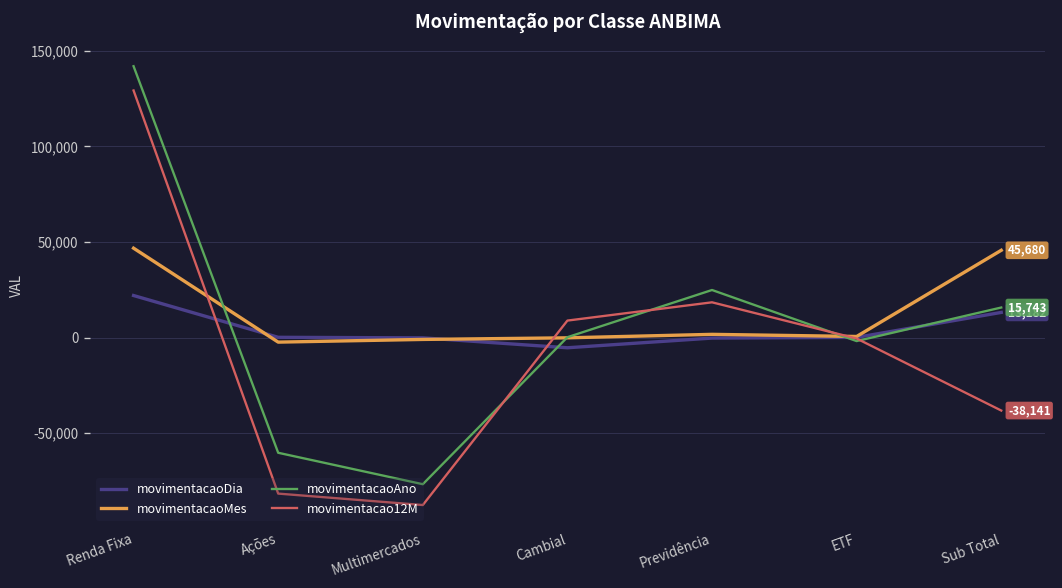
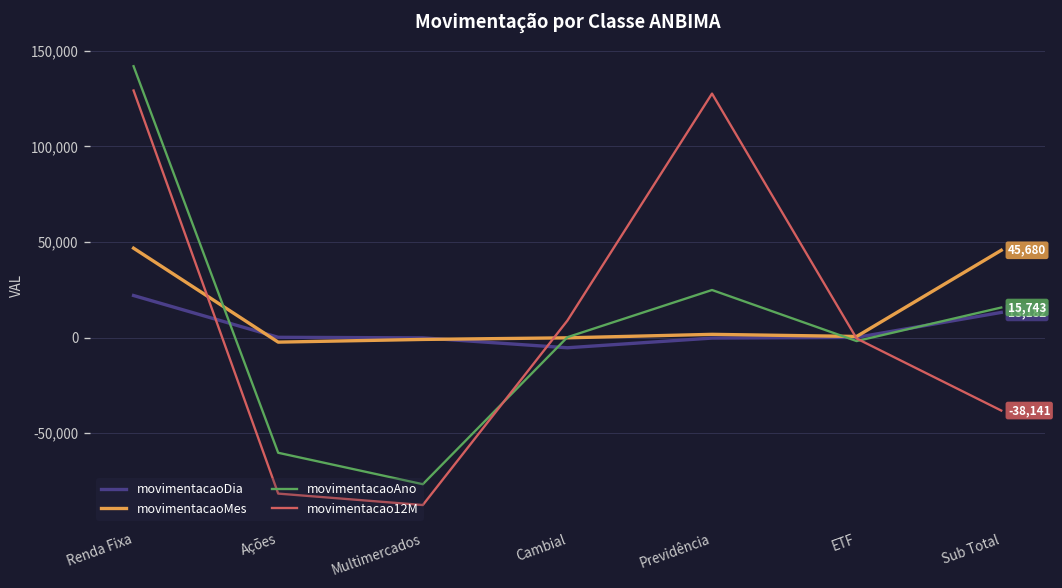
  {
    "movimentacaoDia": {
      "Renda Fixa": "22,000",
      "Ações": "0",
      "Cambial": "-5,000",
      "Previdência": "0"
    },
    "movimentacaoMes": {
      "Renda Fixa": "47,000",
      "Ações": "-2,000",
      "Previdência": "2,000"
    },
    "movimentacaoAno": {
      "Renda Fixa": "142,000",
      "Ações": "-60,000",
      "Previdência": "25,000"
    },
    "movimentacao12M": {
      "Renda Fixa": "129,000",
      "Cambial": "9,000",
-     "Previdência": "18,000"
+     "Previdência": "128,000"
    }
  }
